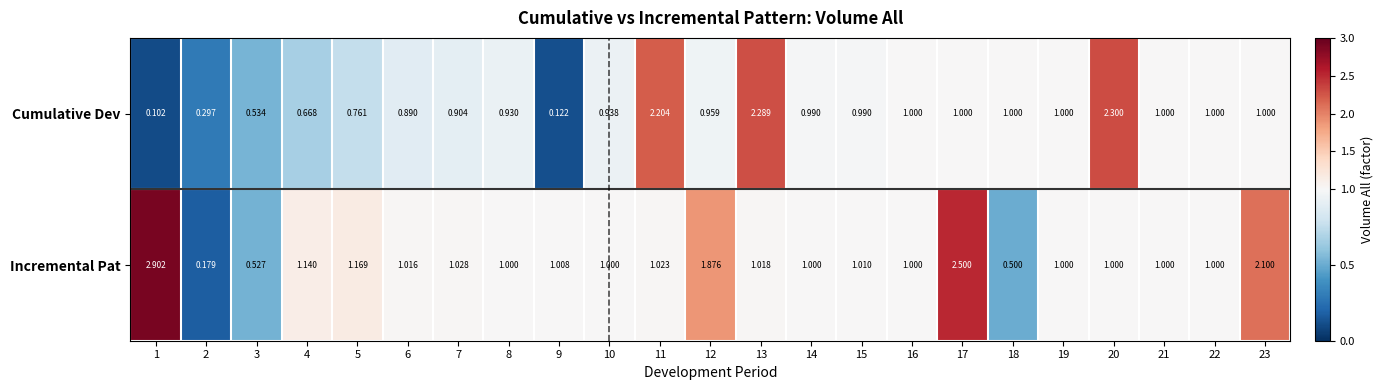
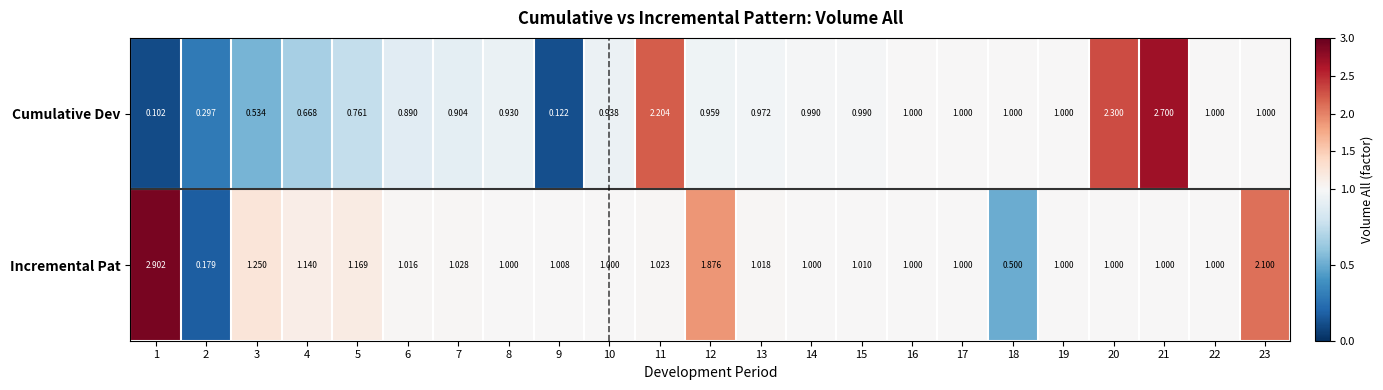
  {
    "Cumulative Dev": {
      "1": 0.102,
      "2": 0.297,
      "3": 0.534,
      "4": 0.668,
      "5": 0.761,
      "6": 0.890,
      "7": 0.904,
      "8": 0.930,
      "9": 0.122,
      "10": 0.938,
      "11": 2.204,
      "12": 0.959,
-     "13": 2.289,
+     "13": 0.972,
      "14": 0.990,
      "15": 0.990,
      "16": 1.000,
      "17": 1.000,
      "18": 1.000,
      "19": 1.000,
      "20": 2.300,
-     "21": 1.000,
+     "21": 2.700,
      "22": 1.000,
      "23": 1.000
    },
    "Incremental Pat": {
      "1": 2.902,
      "2": 0.179,
-     "3": 0.527,
+     "3": 1.250,
      "4": 1.140,
      "5": 1.169,
      "6": 1.016,
      "7": 1.028,
      "8": 1.000,
      "9": 1.008,
      "10": 1.000,
      "11": 1.023,
      "12": 1.876,
      "13": 1.018,
      "14": 1.000,
      "15": 1.010,
      "16": 1.000,
-     "17": 2.500,
+     "17": 1.000,
      "18": 0.500,
      "19": 1.000,
      "20": 1.000,
      "21": 1.000,
      "22": 1.000,
      "23": 2.100
    }
  }
